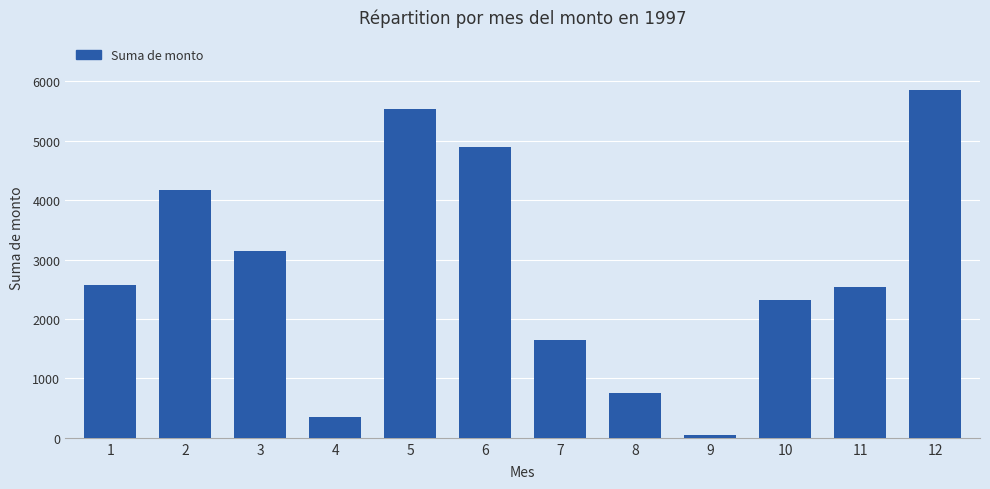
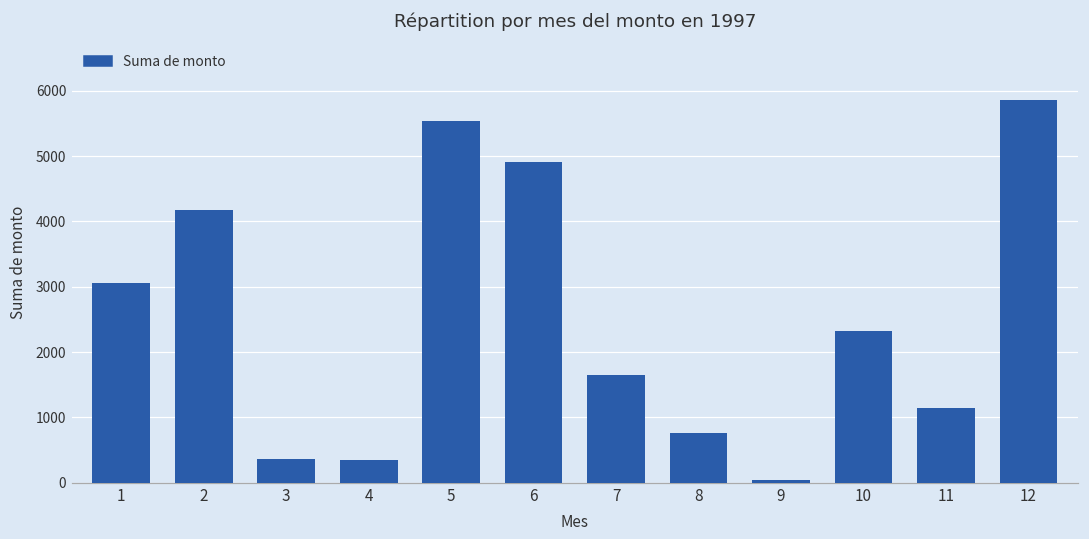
  {
-   "1": 2600,
+   "1": 3100,
    "2": 4200,
-   "3": 3100,
+   "3": 400,
    "4": 400,
    "5": 5500,
    "6": 4900,
    "7": 1600,
    "8": 800,
    "9": 0,
    "10": 2300,
-   "11": 2500,
+   "11": 1100,
    "12": 5900
  }
